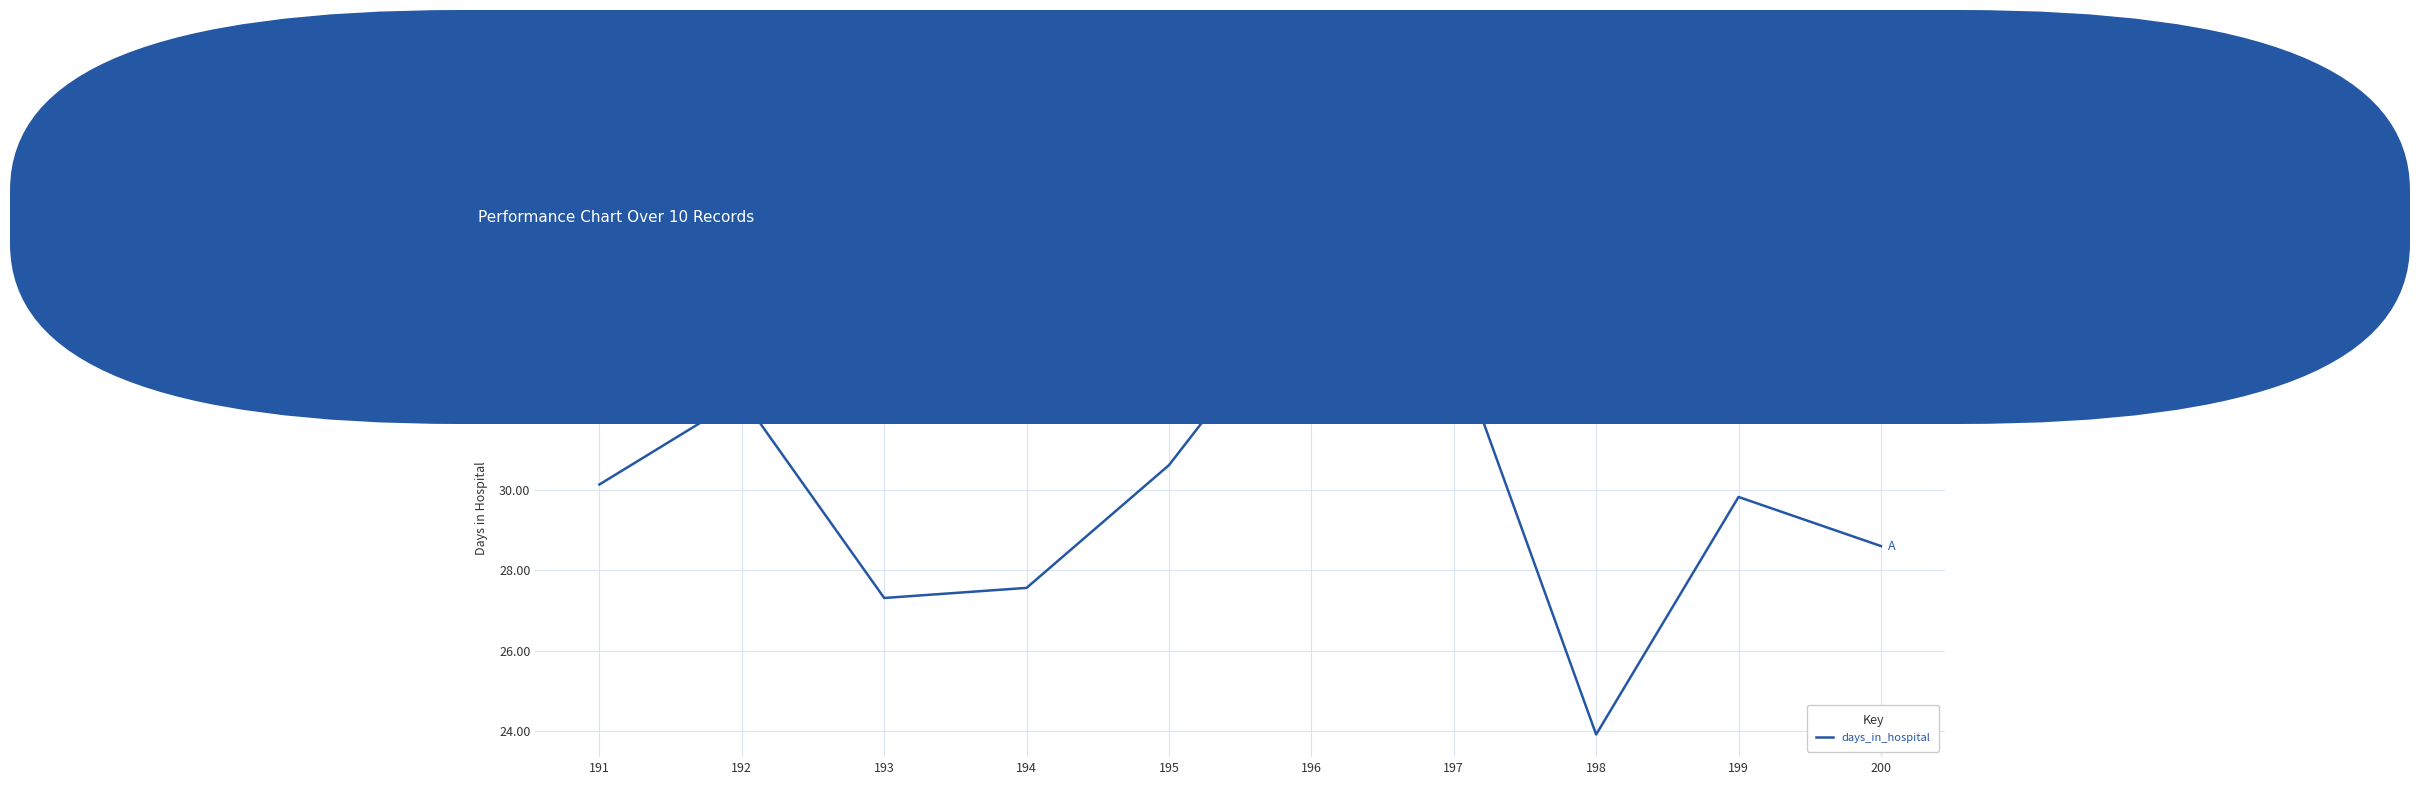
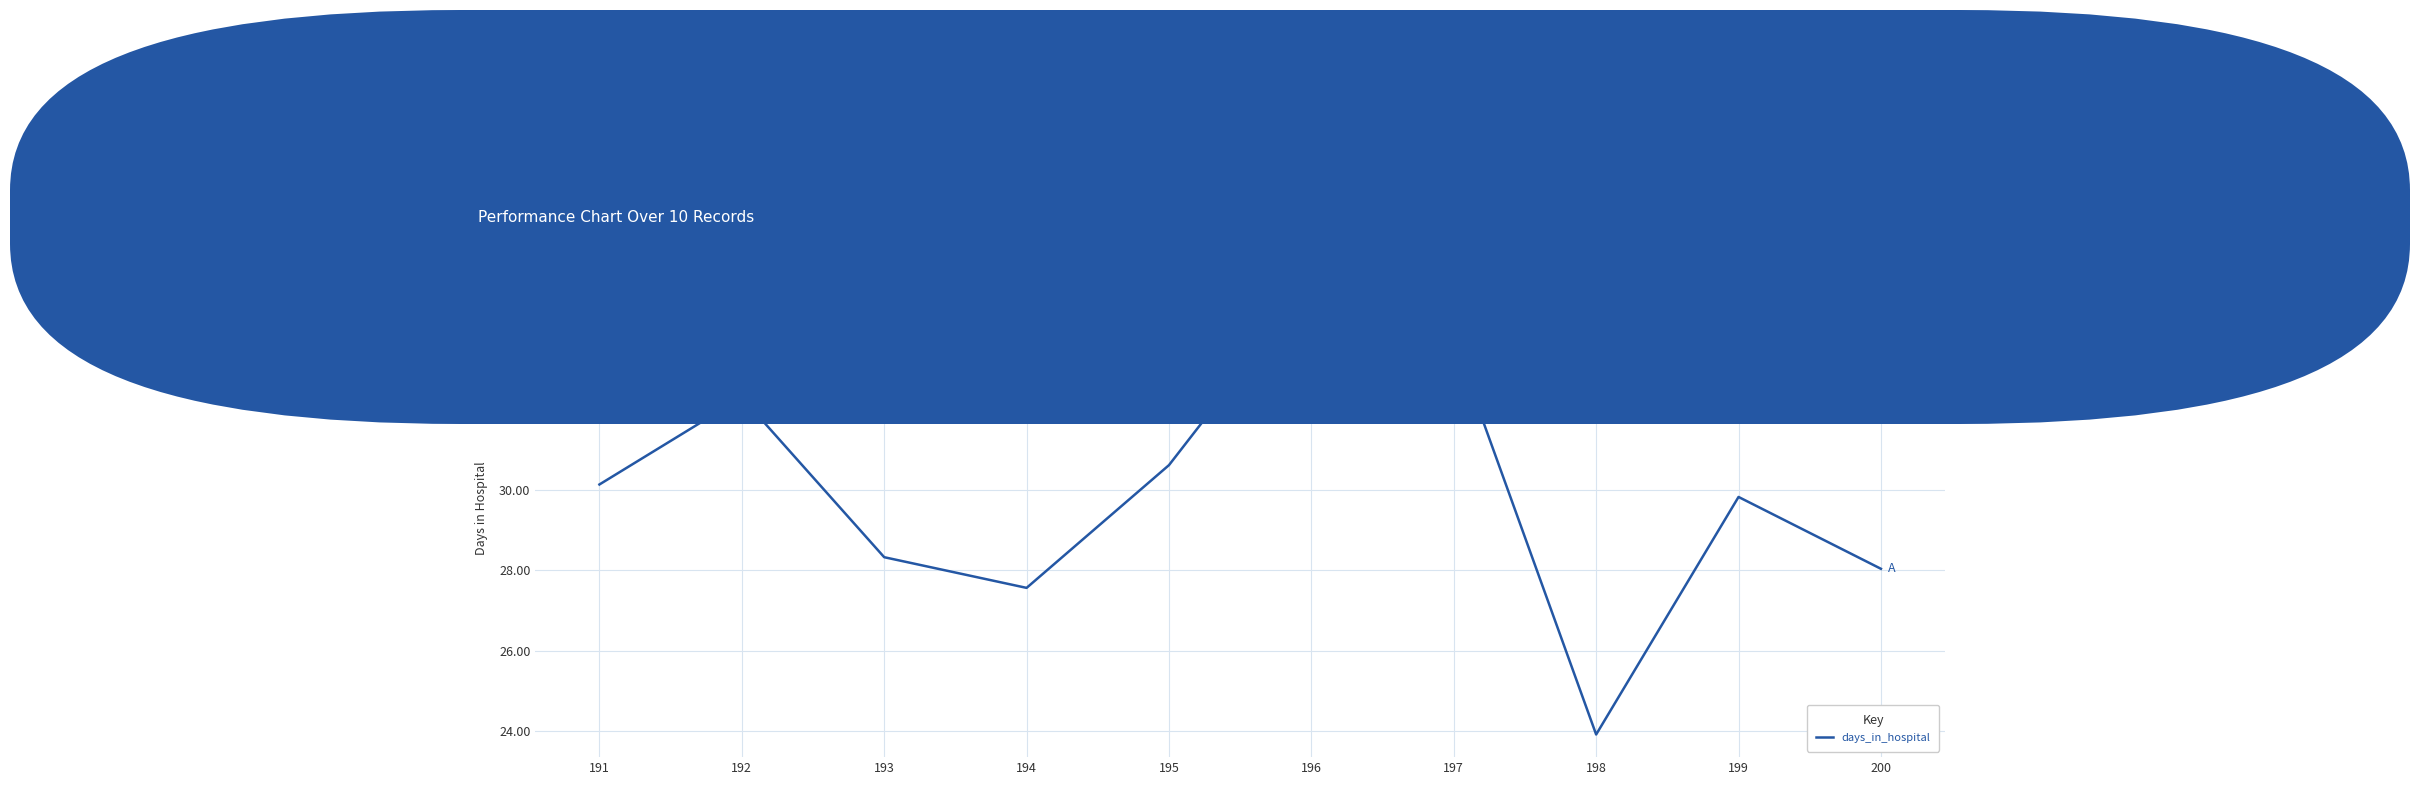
  {
    "191": 30.1,
    "192": 32.3,
-   "193": 27.3,
+   "193": 28.3,
    "194": 27.6,
    "195": 30.6,
    "196": 35.2,
    "197": 33.7,
    "198": 23.9,
    "199": 29.8,
-   "200": 28.6
+   "200": 28.0
  }
